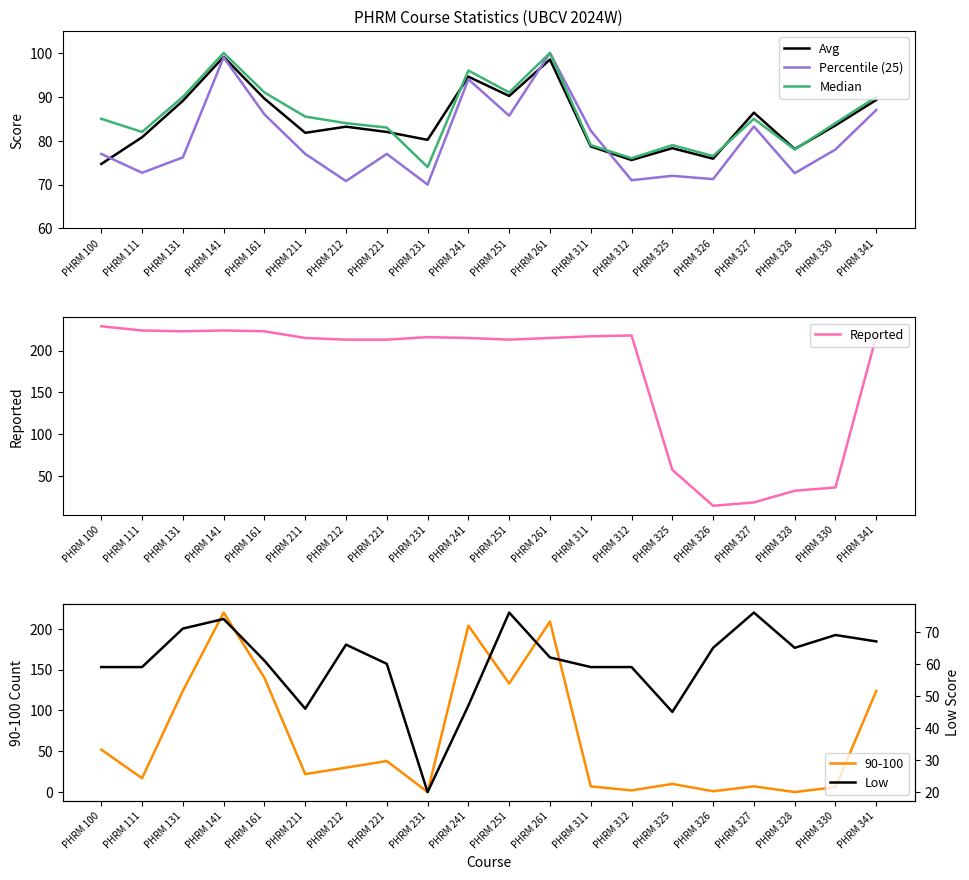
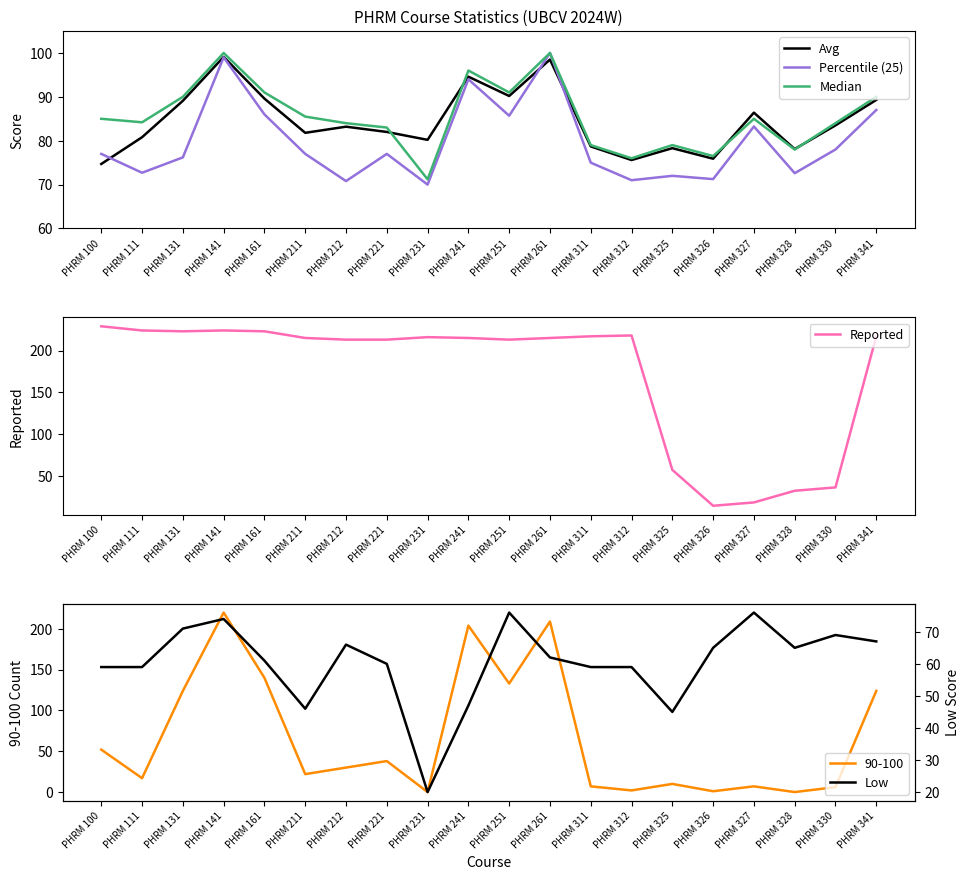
  {
    "PHRM Course Statistics (UBCV 2024W)": {
      "Avg": {
        "PHRM 100": 75,
        "PHRM 111": 81,
        "PHRM 131": 89,
        "PHRM 161": 90,
        "PHRM 211": 82,
        "PHRM 212": 83,
        "PHRM 221": 82,
        "PHRM 231": 80,
        "PHRM 241": 95,
        "PHRM 251": 90,
        "PHRM 261": 99,
        "PHRM 325": 78,
        "PHRM 326": 76,
        "PHRM 327": 86,
        "PHRM 341": 89
      },
      "Percentile (25)": {
        "PHRM 100": 77,
        "PHRM 111": 73,
        "PHRM 131": 76,
        "PHRM 161": 86,
        "PHRM 211": 77,
        "PHRM 212": 71,
        "PHRM 221": 77,
        "PHRM 231": 70,
        "PHRM 241": 94,
        "PHRM 251": 86,
-       "PHRM 311": 82,
+       "PHRM 311": 75,
        "PHRM 312": 71,
        "PHRM 325": 72,
        "PHRM 326": 71,
        "PHRM 327": 83,
        "PHRM 328": 73,
        "PHRM 330": 78,
        "PHRM 341": 87
      },
      "Median": {
        "PHRM 100": 85,
-       "PHRM 111": 82,
+       "PHRM 111": 84,
        "PHRM 131": 90,
        "PHRM 141": 100,
        "PHRM 161": 91,
        "PHRM 211": 86,
        "PHRM 212": 84,
        "PHRM 221": 83,
-       "PHRM 231": 74,
+       "PHRM 231": 71,
        "PHRM 241": 96,
        "PHRM 251": 91,
        "PHRM 325": 79,
        "PHRM 326": 77,
        "PHRM 327": 85
      }
    }
  }
